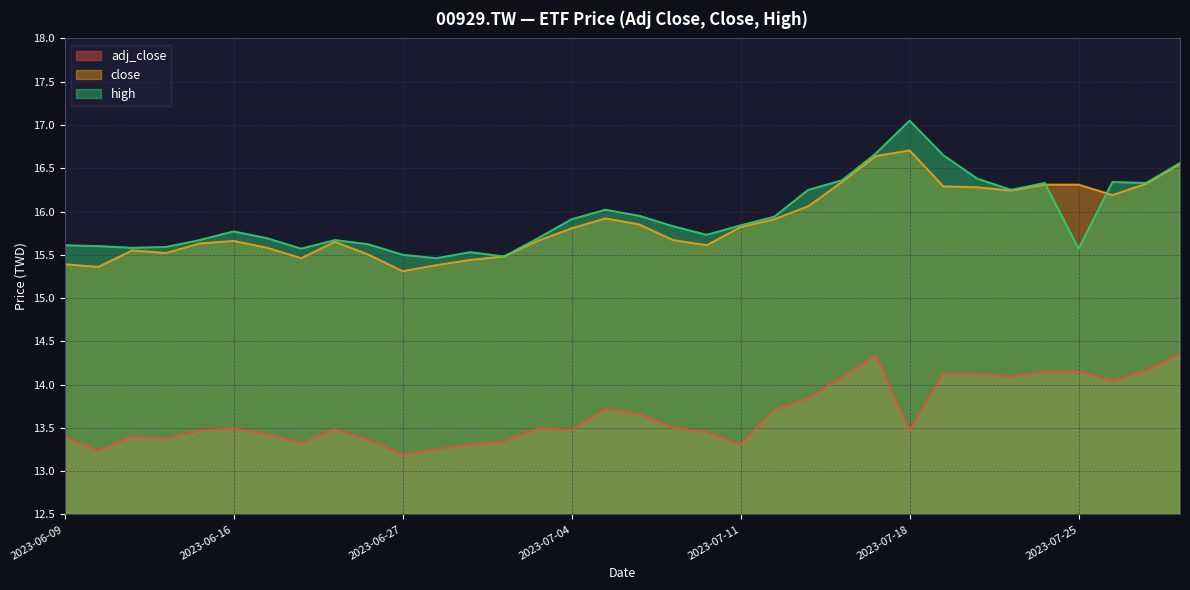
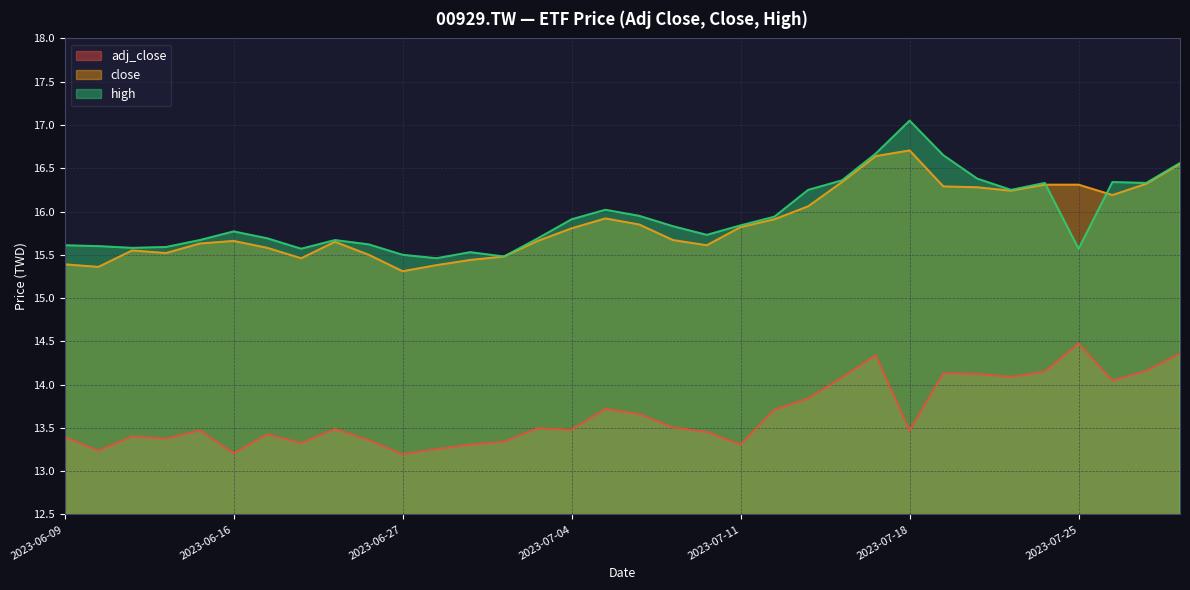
  {
    "adj_close": {
      "2023-06-09": 13.4,
-     "2023-06-16": 13.5,
+     "2023-06-16": 13.2,
      "2023-06-27": 13.2,
      "2023-07-04": 13.5,
      "2023-07-11": 13.3,
      "2023-07-18": 13.5,
-     "2023-07-25": 14.1
+     "2023-07-25": 14.5
    },
    "close": {
      "2023-06-09": 15.4,
      "2023-06-16": 15.7,
      "2023-06-27": 15.3,
      "2023-07-04": 15.8,
      "2023-07-18": 16.7,
      "2023-07-25": 16.3
    },
    "high": {
      "2023-06-09": 15.6,
      "2023-06-16": 15.8,
      "2023-06-27": 15.5,
      "2023-07-04": 15.9,
      "2023-07-18": 17.0,
      "2023-07-25": 15.6
    }
  }
